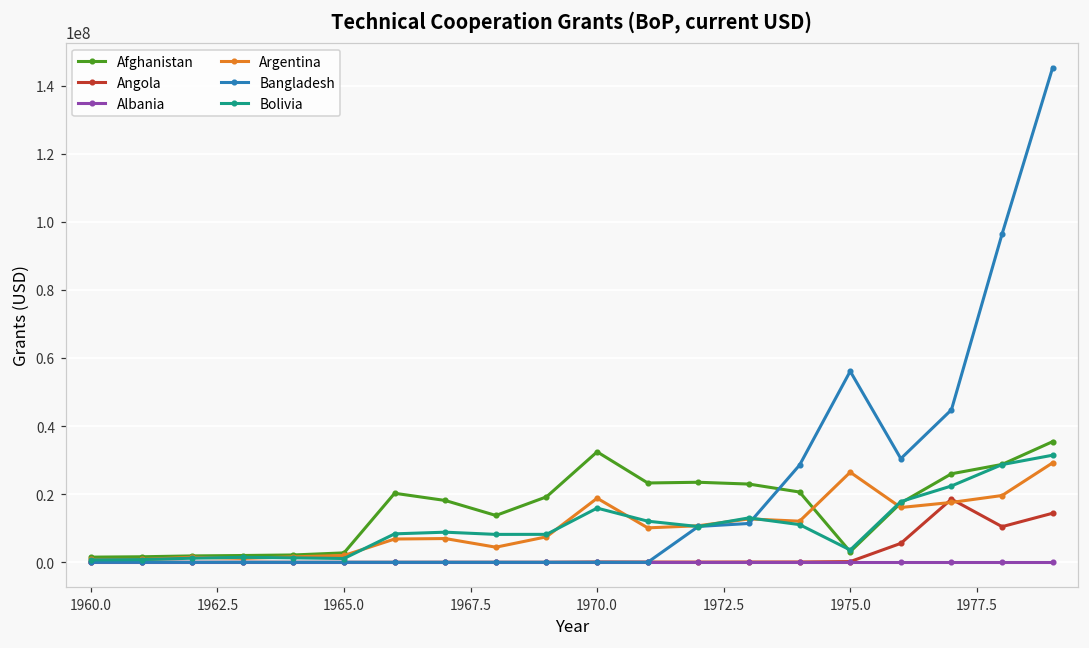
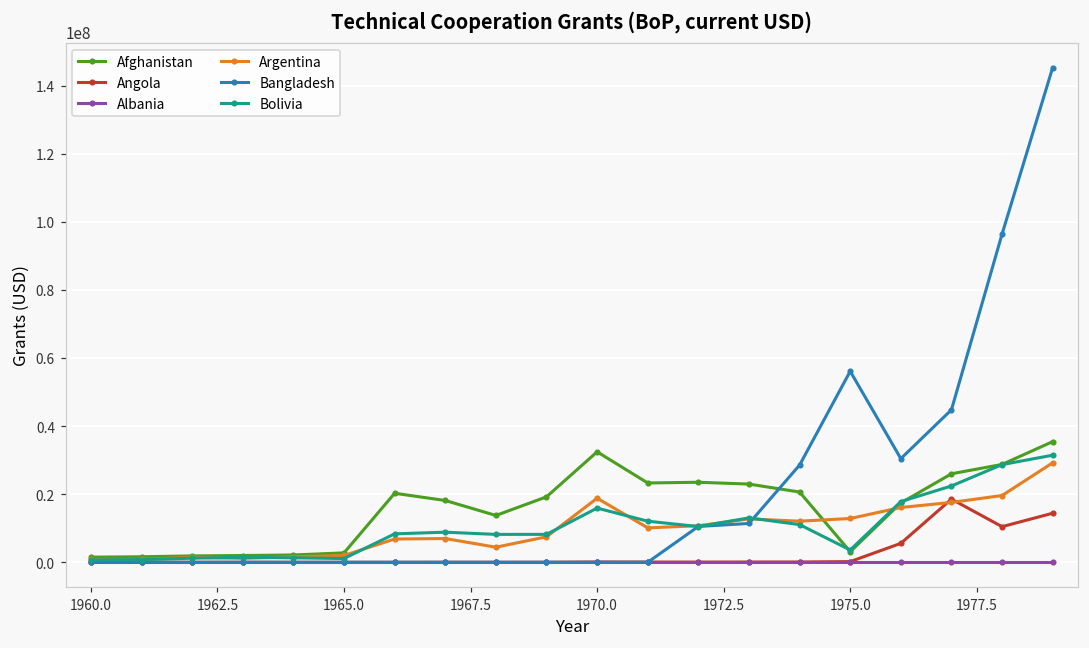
  {
    "Afghanistan": {
      "1970.0": 32000000
    },
    "Argentina": {
      "1970.0": 19000000,
-     "1975.0": 26000000
+     "1975.0": 13000000
    },
    "Bangladesh": {
      "1975.0": 56000000
    },
    "Bolivia": {
      "1965.0": 1000000,
      "1970.0": 16000000
    }
  }
